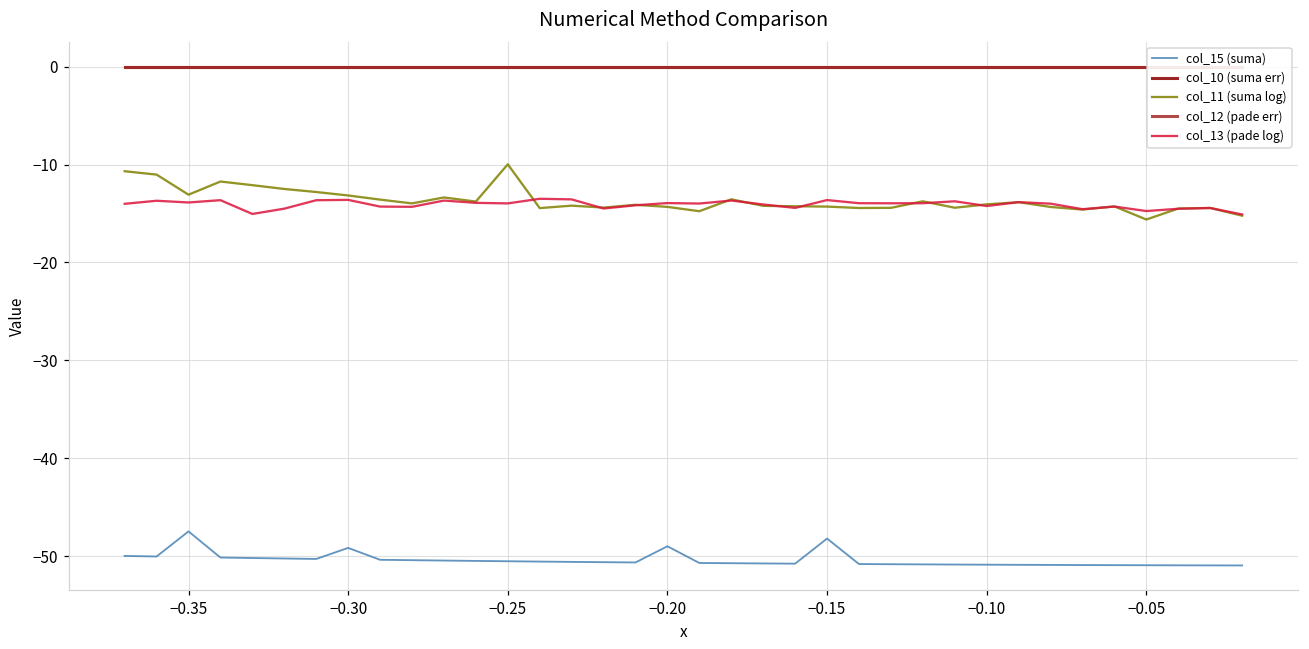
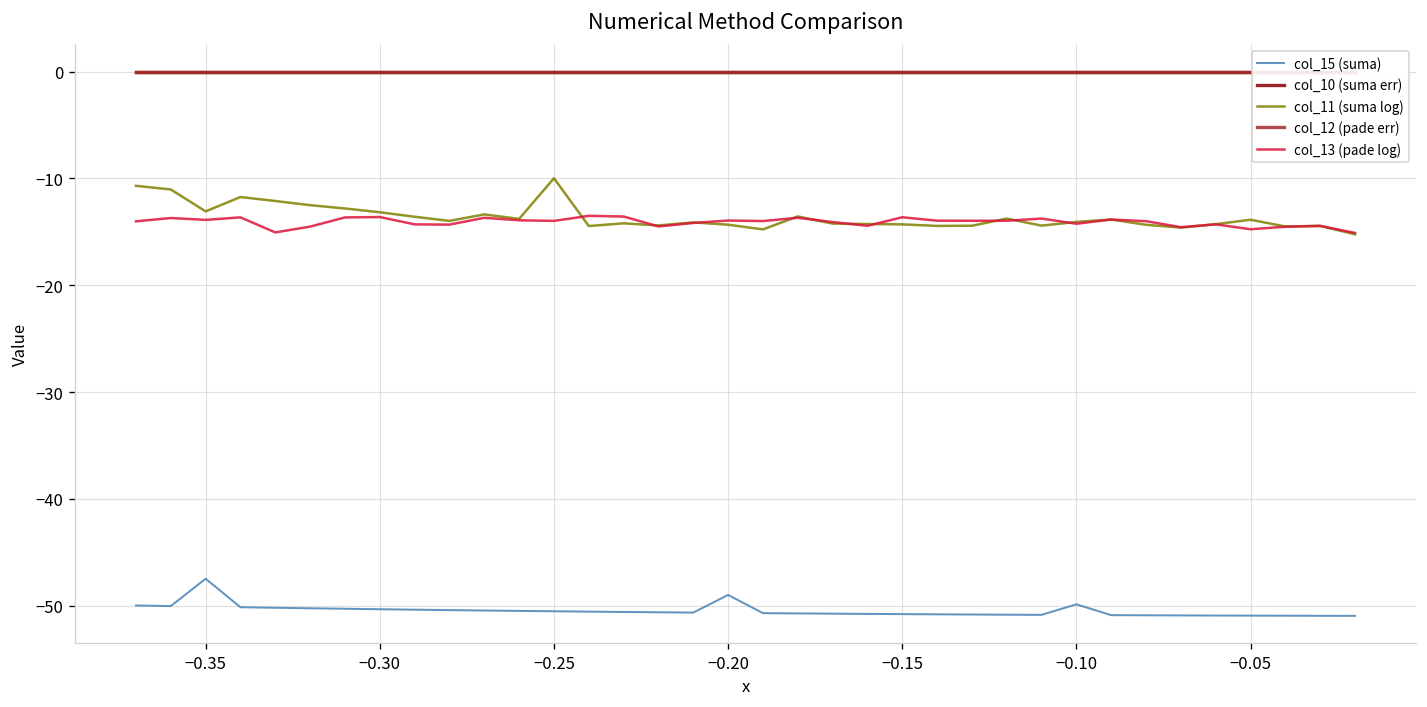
  {
    "col_15 (suma)": {
      "−0.35": -47,
-     "−0.30": -49,
+     "−0.30": -50,
      "−0.25": -51,
      "−0.20": -49,
-     "−0.15": -48,
-     "−0.10": -51,
+     "−0.15": -51,
+     "−0.10": -50,
      "−0.05": -51
    },
    "col_12 (pade err)": {
      "−0.35": 0,
      "−0.30": 0,
      "−0.25": 0,
      "−0.20": 0,
      "−0.15": 0,
      "−0.10": 0,
      "−0.05": 0
    },
    "col_11 (suma log)": {
      "−0.35": -13,
      "−0.30": -13,
      "−0.25": -10,
      "−0.20": -14,
      "−0.15": -14,
-     "−0.05": -16
+     "−0.05": -14
    },
    "col_13 (pade log)": {
      "−0.35": -14,
      "−0.30": -14,
      "−0.25": -14,
      "−0.20": -14,
      "−0.15": -14,
      "−0.05": -15
    }
  }
